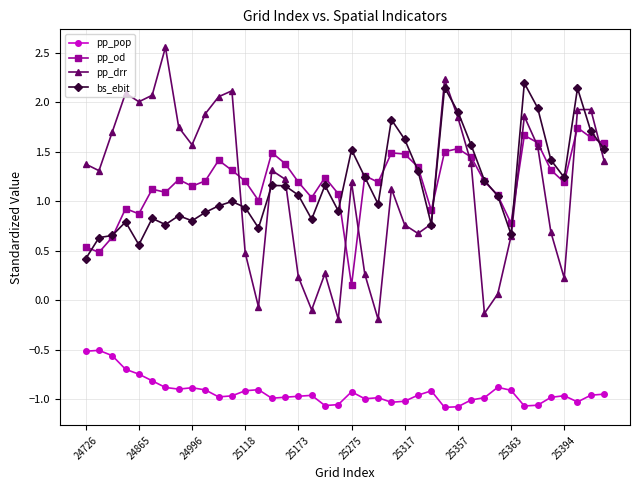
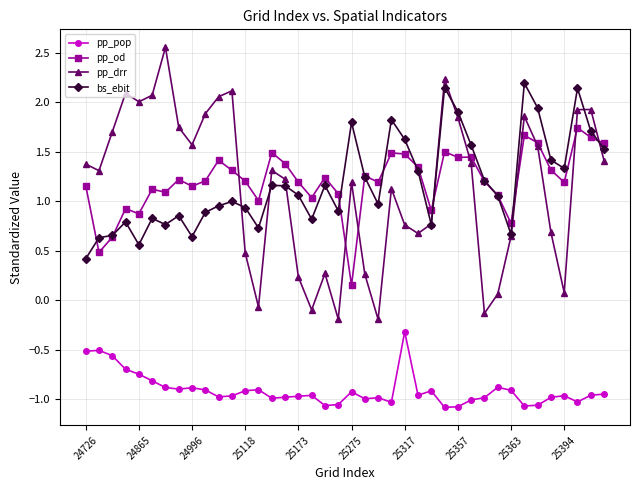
  {
    "pp_pop": {
      "24726": -0.5,
      "24865": -0.7,
      "24996": -0.9,
      "25118": -0.9,
      "25173": -1.0,
      "25275": -0.9,
-     "25317": -1.0,
+     "25317": -0.3,
      "25357": -1.1,
      "25363": -0.9,
      "25394": -1.0
    },
    "pp_od": {
-     "24726": 0.5,
+     "24726": 1.2,
      "24865": 0.9,
      "24996": 1.2,
      "25118": 1.2,
      "25173": 1.2,
      "25275": 0.1,
      "25317": 1.5,
-     "25357": 1.5,
+     "25357": 1.4,
      "25363": 0.8,
      "25394": 1.2
    },
    "pp_drr": {
      "24726": 1.4,
      "24865": 2.0,
      "24996": 1.6,
      "25118": 0.5,
      "25173": 0.2,
      "25275": 1.2,
      "25317": 0.8,
      "25357": 1.8,
-     "25394": 0.2
+     "25394": 0.1
    },
    "bs_ebit": {
      "24726": 0.4,
      "24865": 0.6,
-     "24996": 0.8,
+     "24996": 0.6,
      "25118": 0.9,
      "25173": 1.1,
-     "25275": 1.5,
+     "25275": 1.8,
      "25317": 1.6,
      "25357": 1.9,
-     "25394": 1.2
+     "25394": 1.3
    }
  }
